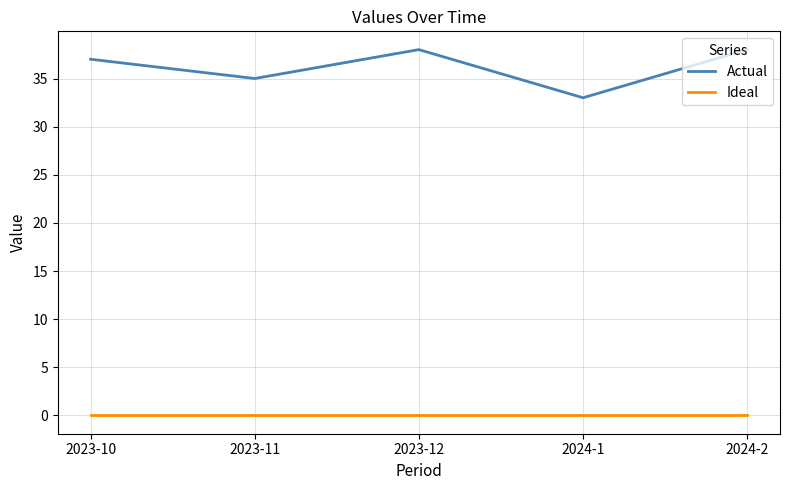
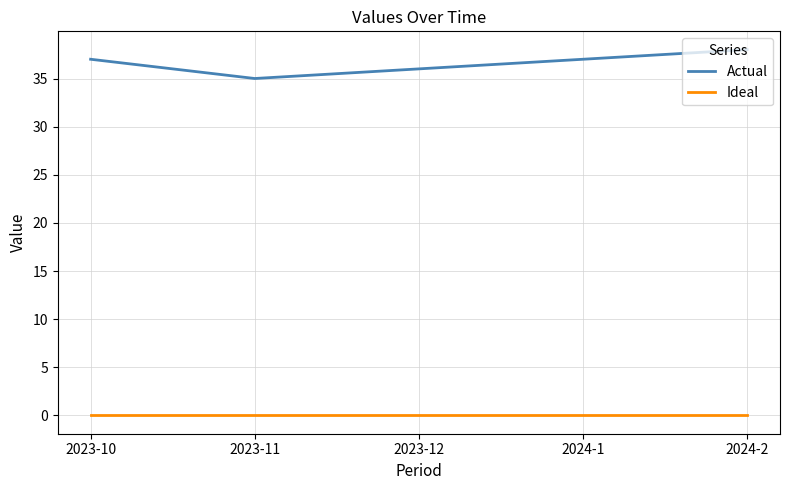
  {
    "Actual": {
      "2023-10": 37,
      "2023-11": 35,
-     "2023-12": 38,
-     "2024-1": 33
+     "2023-12": 36,
+     "2024-1": 37
    },
    "Ideal": {
      "2023-10": 0,
      "2023-11": 0,
      "2023-12": 0,
      "2024-1": 0,
      "2024-2": 0
    }
  }
